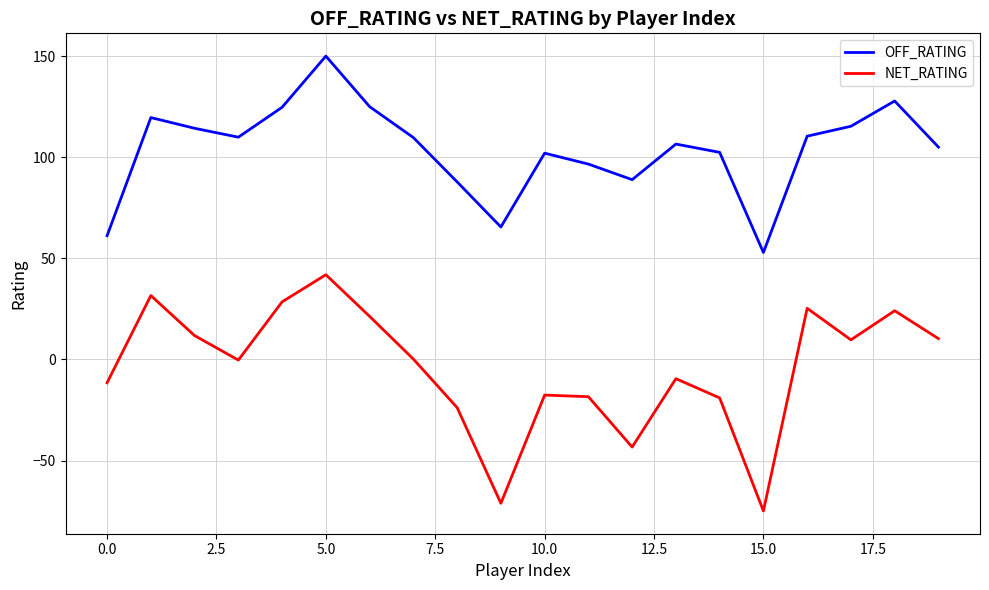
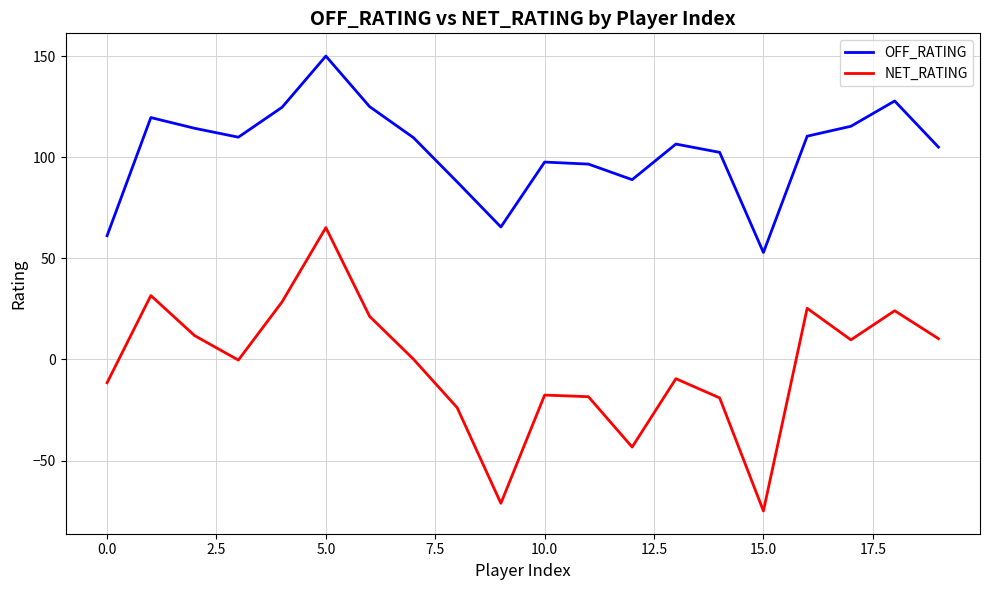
  {
    "OFF_RATING": {
      "0.0": 61,
      "5.0": 150,
-     "10.0": 102,
+     "10.0": 98,
      "15.0": 53
    },
    "NET_RATING": {
      "0.0": -12,
-     "5.0": 42,
+     "5.0": 65,
      "10.0": -18,
      "15.0": -75
    }
  }
